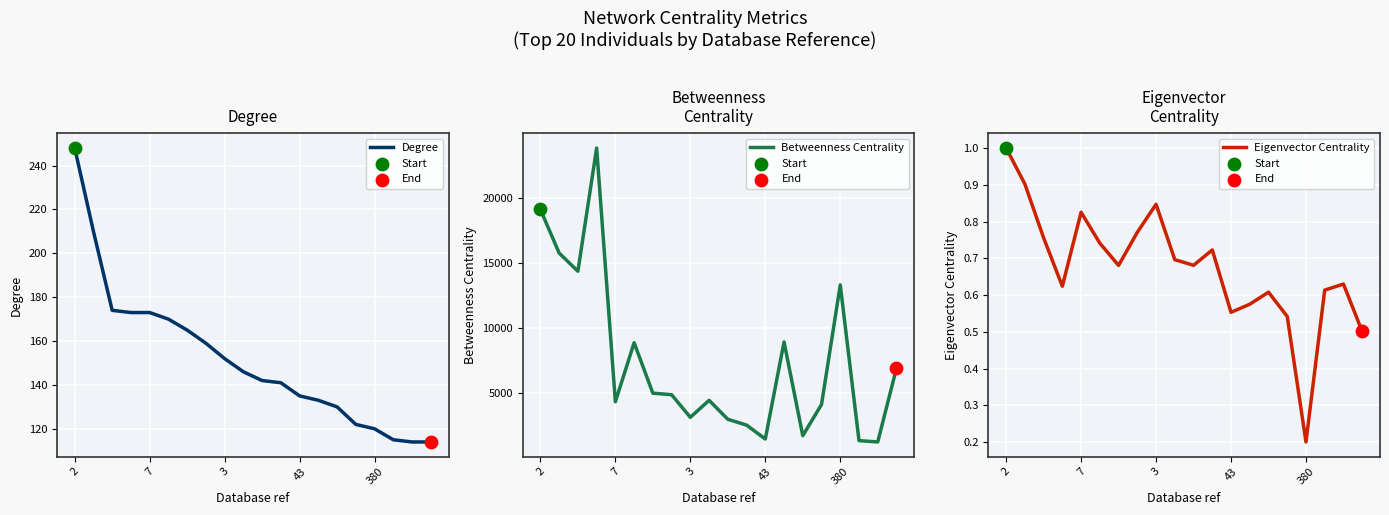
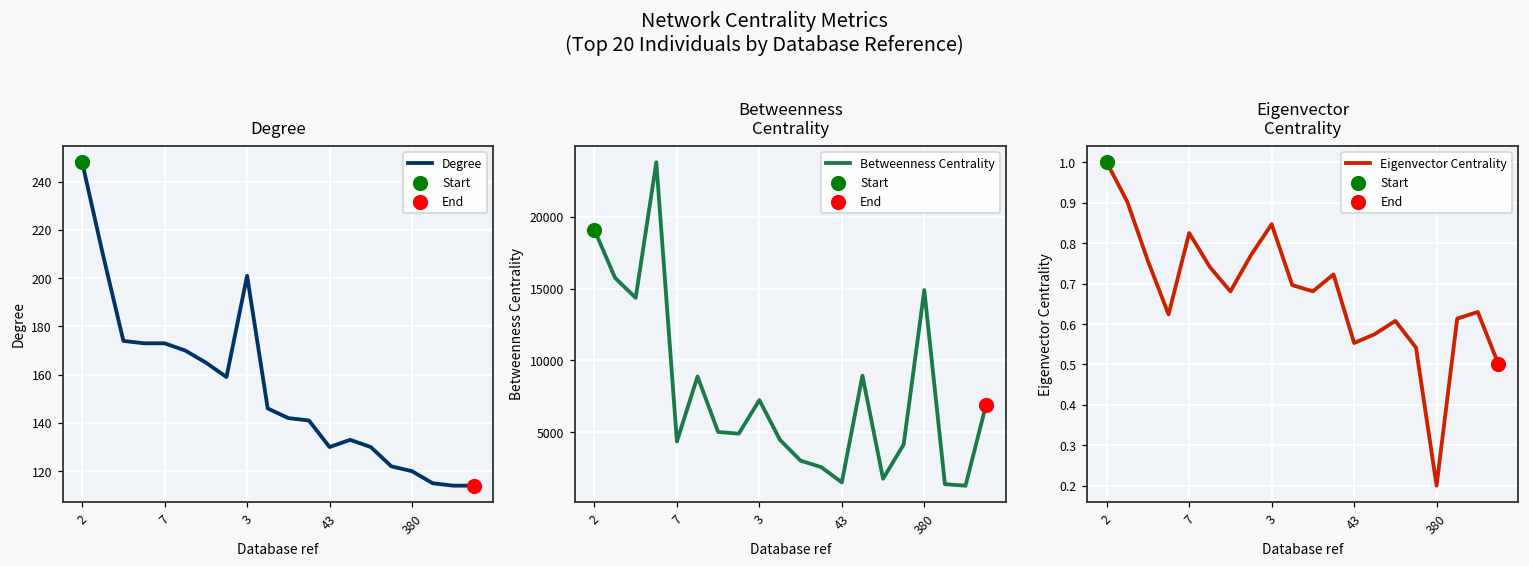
  {
    "Degree": {
      "Degree": {
        "7": 173,
-       "3": 152,
-       "43": 135,
+       "3": 201,
+       "43": 130,
        "380": 120
      }
    },
    "Betweenness Centrality": {
      "Betweenness Centrality": {
        "7": 4400,
-       "3": 3200,
+       "3": 7200,
        "43": 1500,
-       "380": 13300
+       "380": 14900
      }
    },
    "Eigenvector Centrality": {
      "Eigenvector Centrality": {
        "7": 0.83,
        "3": 0.85,
        "43": 0.55,
        "380": 0.20
      }
    }
  }
